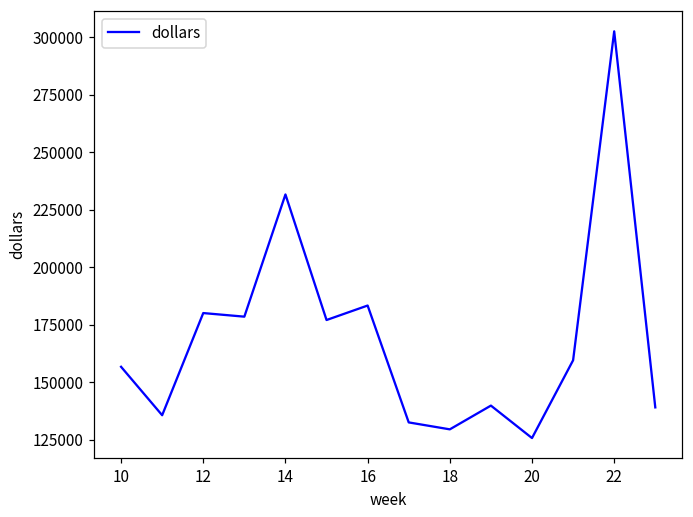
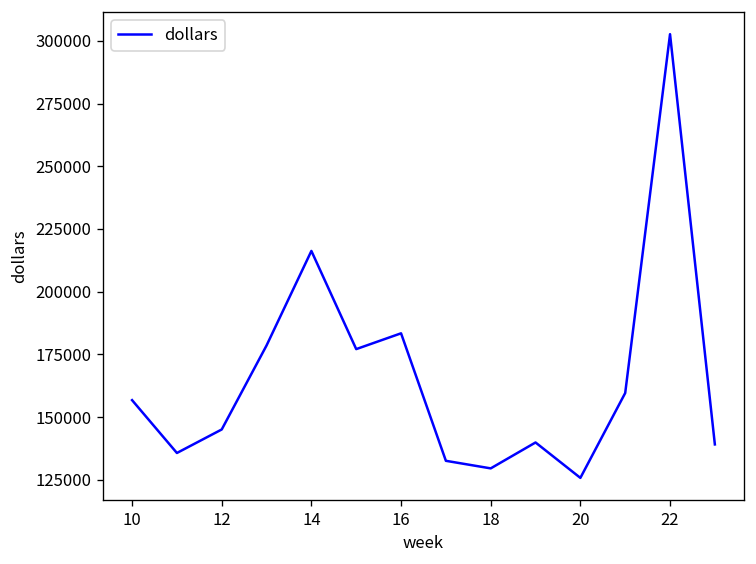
  {
    "10": 157000,
-   "12": 180000,
-   "14": 232000,
+   "12": 145000,
+   "14": 216000,
    "16": 183000,
    "18": 130000,
    "20": 126000,
    "22": 303000
  }
